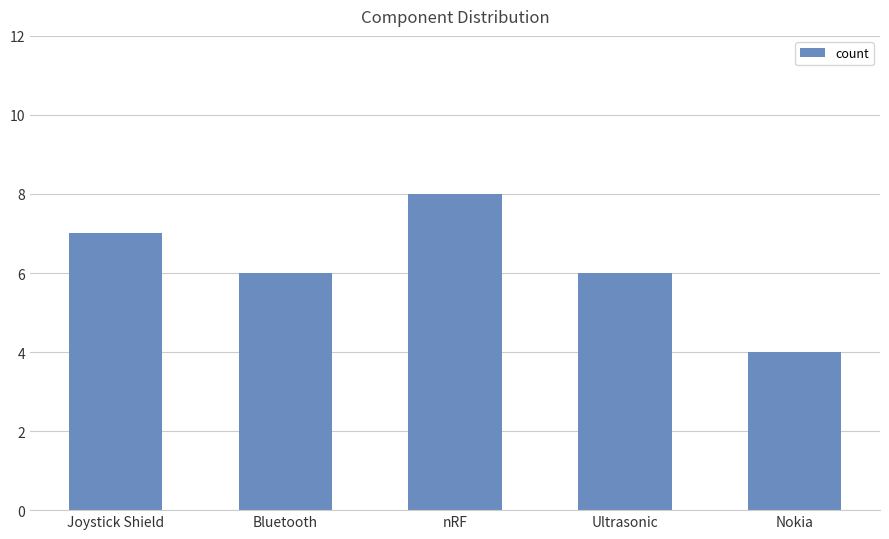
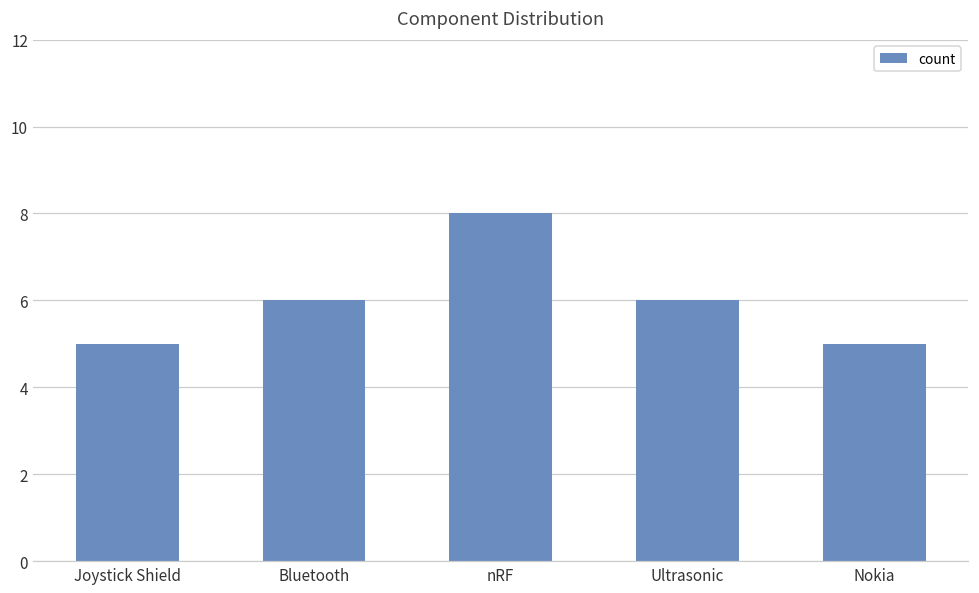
  {
-   "Joystick Shield": 7,
+   "Joystick Shield": 5,
    "Bluetooth": 6,
    "nRF": 8,
    "Ultrasonic": 6,
-   "Nokia": 4
+   "Nokia": 5
  }
